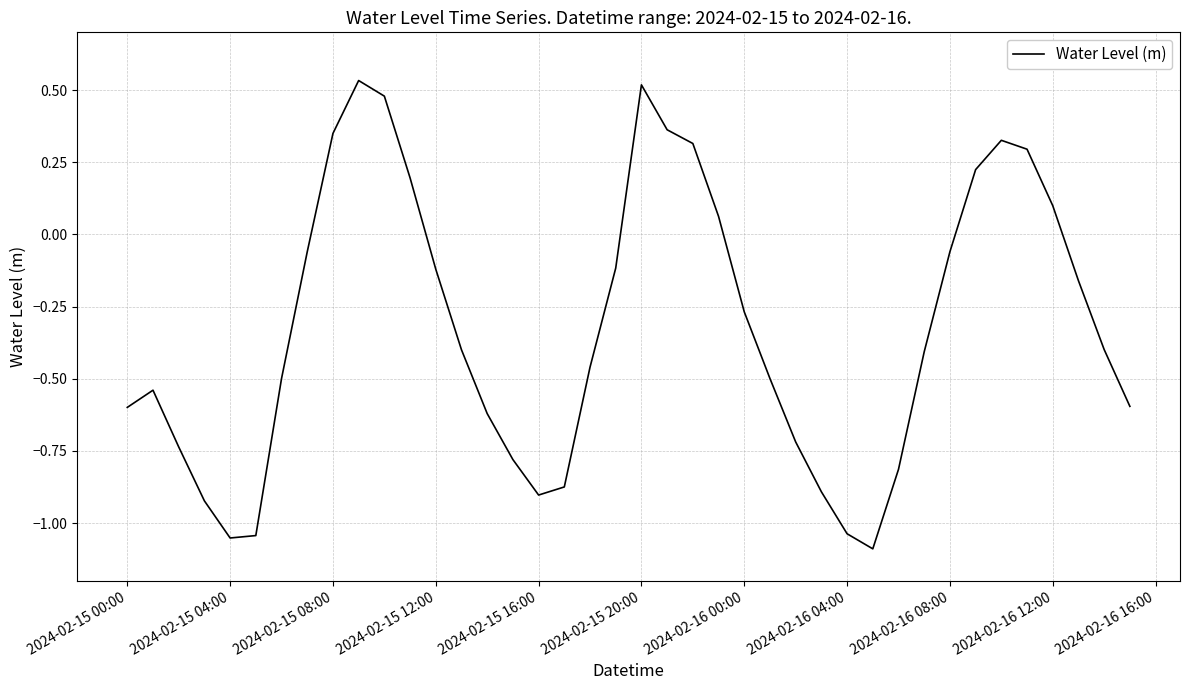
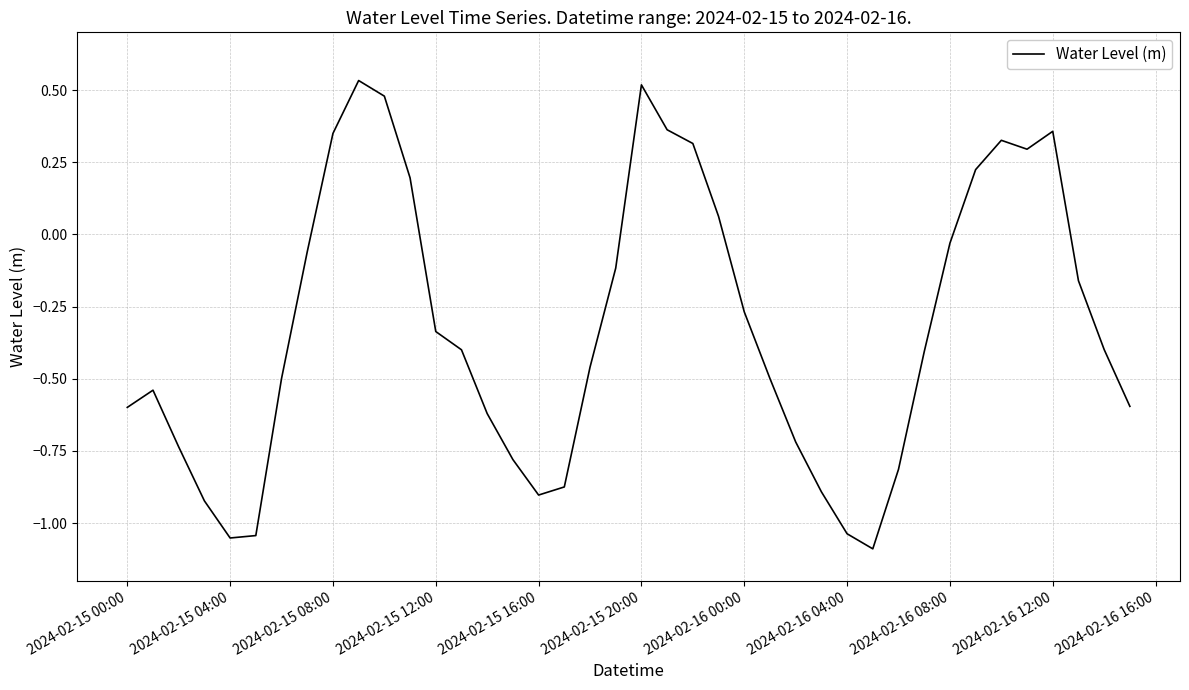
  {
    "2024-02-15 00:00": -0.60,
    "2024-02-15 04:00": -1.05,
    "2024-02-15 08:00": 0.35,
-   "2024-02-15 12:00": -0.12,
+   "2024-02-15 12:00": -0.34,
    "2024-02-15 16:00": -0.90,
    "2024-02-15 20:00": 0.52,
    "2024-02-16 00:00": -0.27,
    "2024-02-16 04:00": -1.04,
-   "2024-02-16 08:00": -0.06,
-   "2024-02-16 12:00": 0.10
+   "2024-02-16 08:00": -0.03,
+   "2024-02-16 12:00": 0.36
  }
